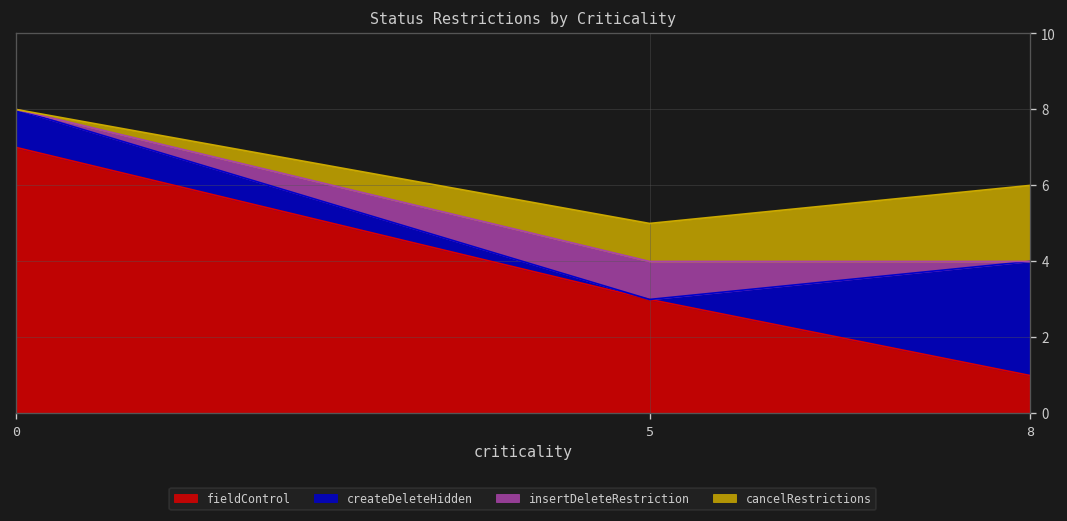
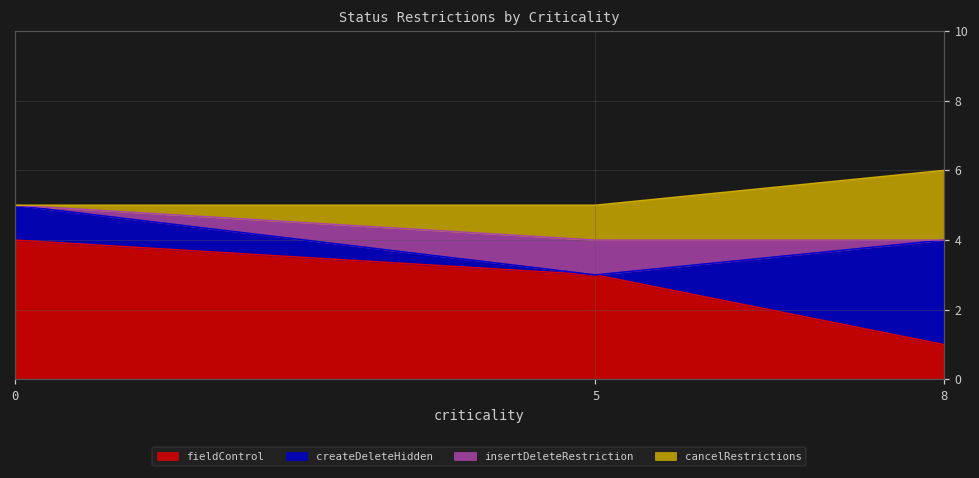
  {
    "fieldControl": {
-     "0": 7,
+     "0": 4,
      "8": 1
    },
    "insertDeleteRestriction": {
      "5": 1
    },
    "cancelRestrictions": {
      "5": 1,
      "8": 2
    }
  }
